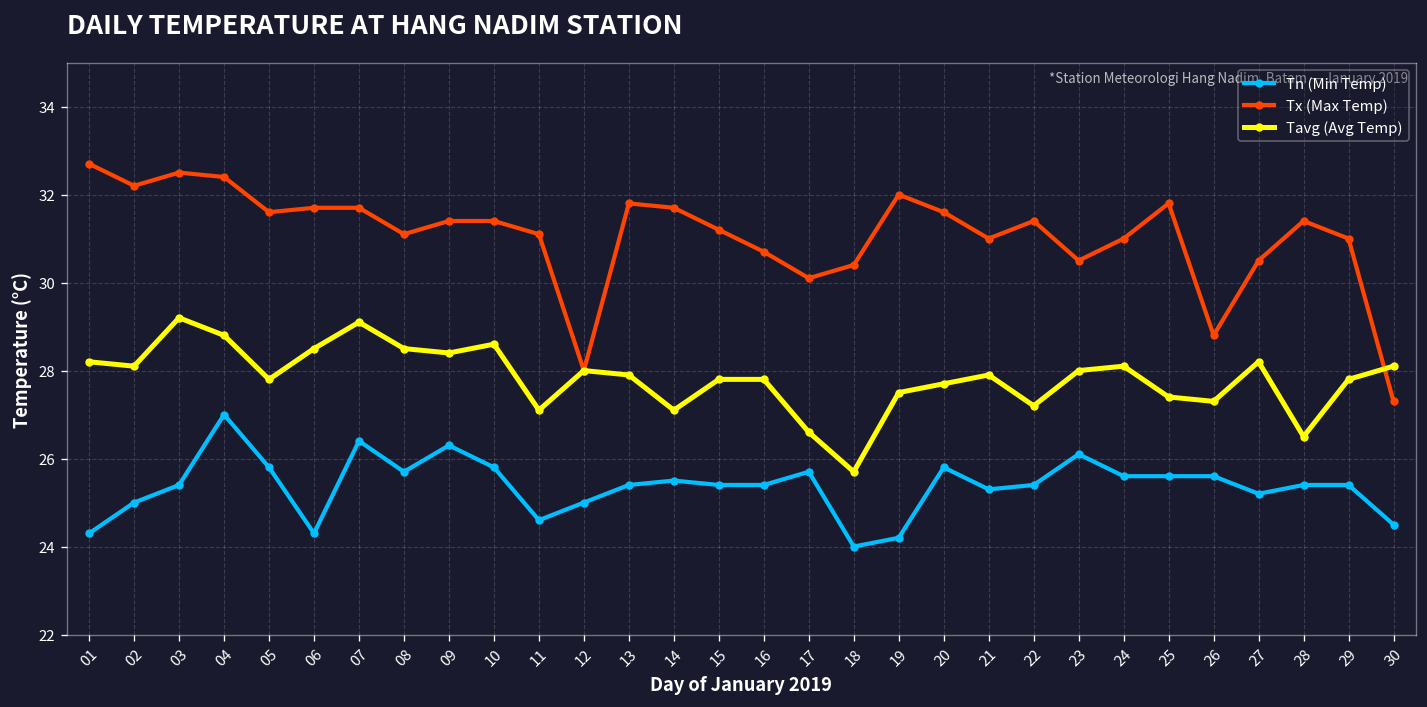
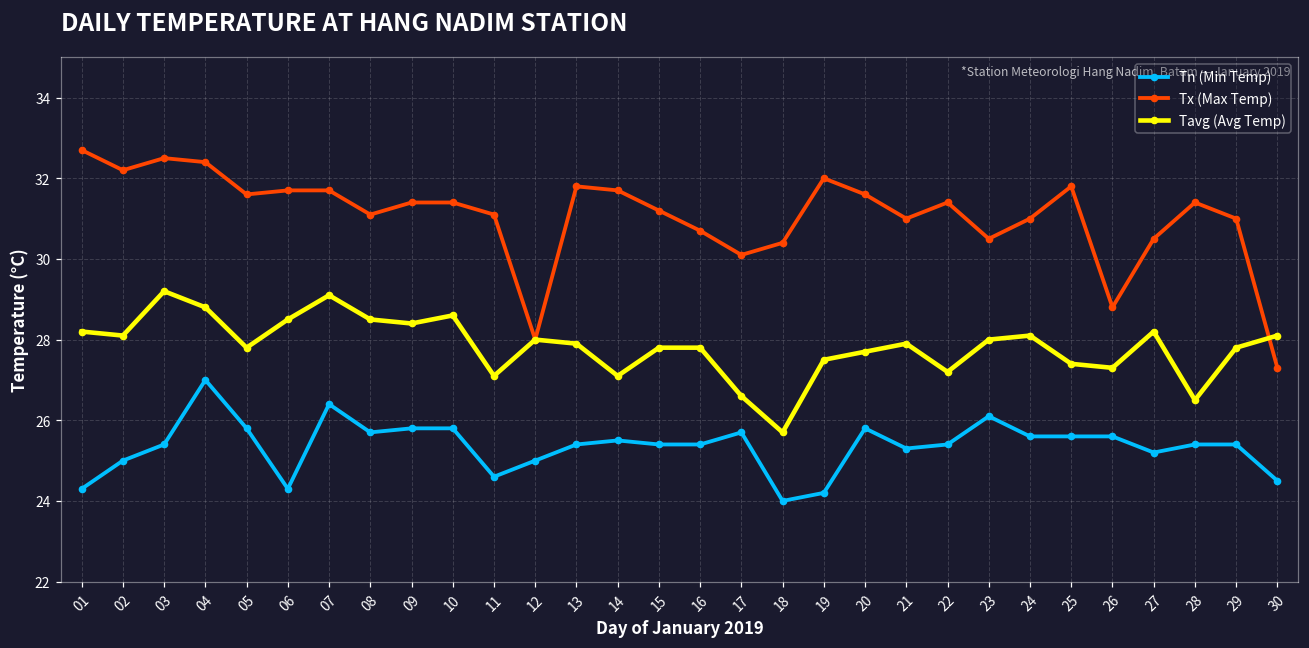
  {
    "Tn (Min Temp)": {
      "01": 24.3,
      "02": 25.0,
      "03": 25.4,
      "04": 27.0,
      "05": 25.8,
      "06": 24.3,
      "07": 26.4,
      "08": 25.7,
-     "09": 26.3,
+     "09": 25.8,
      "10": 25.8,
      "11": 24.6,
      "12": 25.0,
      "13": 25.4,
      "14": 25.5,
      "15": 25.4,
      "16": 25.4,
      "17": 25.7,
      "18": 24.0,
      "19": 24.2,
      "20": 25.8,
      "21": 25.3,
      "22": 25.4,
      "23": 26.1,
      "24": 25.6,
      "25": 25.6,
      "26": 25.6,
      "27": 25.2,
      "28": 25.4,
      "29": 25.4,
      "30": 24.5
    },
    "Tx (Max Temp)": {
      "01": 32.7,
      "02": 32.2,
      "03": 32.5,
      "04": 32.4,
      "05": 31.6,
      "06": 31.7,
      "07": 31.7,
      "08": 31.1,
      "09": 31.4,
      "10": 31.4,
      "11": 31.1,
      "13": 31.8,
      "14": 31.7,
      "15": 31.2,
      "16": 30.7,
      "17": 30.1,
      "18": 30.4,
      "19": 32.0,
      "20": 31.6,
      "21": 31.0,
      "22": 31.4,
      "23": 30.5,
      "24": 31.0,
      "25": 31.8,
      "26": 28.8,
      "27": 30.5,
      "28": 31.4,
      "29": 31.0,
      "30": 27.3
    },
    "Tavg (Avg Temp)": {
      "01": 28.2,
      "02": 28.1,
      "03": 29.2,
      "04": 28.8,
      "05": 27.8,
      "06": 28.5,
      "07": 29.1,
      "08": 28.5,
      "09": 28.4,
      "10": 28.6,
      "11": 27.1,
      "13": 27.9,
      "14": 27.1,
      "15": 27.8,
      "16": 27.8,
      "17": 26.6,
      "18": 25.7,
      "19": 27.5,
      "20": 27.7,
      "21": 27.9,
      "22": 27.2,
      "23": 28.0,
      "24": 28.1,
      "25": 27.4,
      "26": 27.3,
      "27": 28.2,
      "28": 26.5,
      "29": 27.8,
      "30": 28.1
    }
  }
